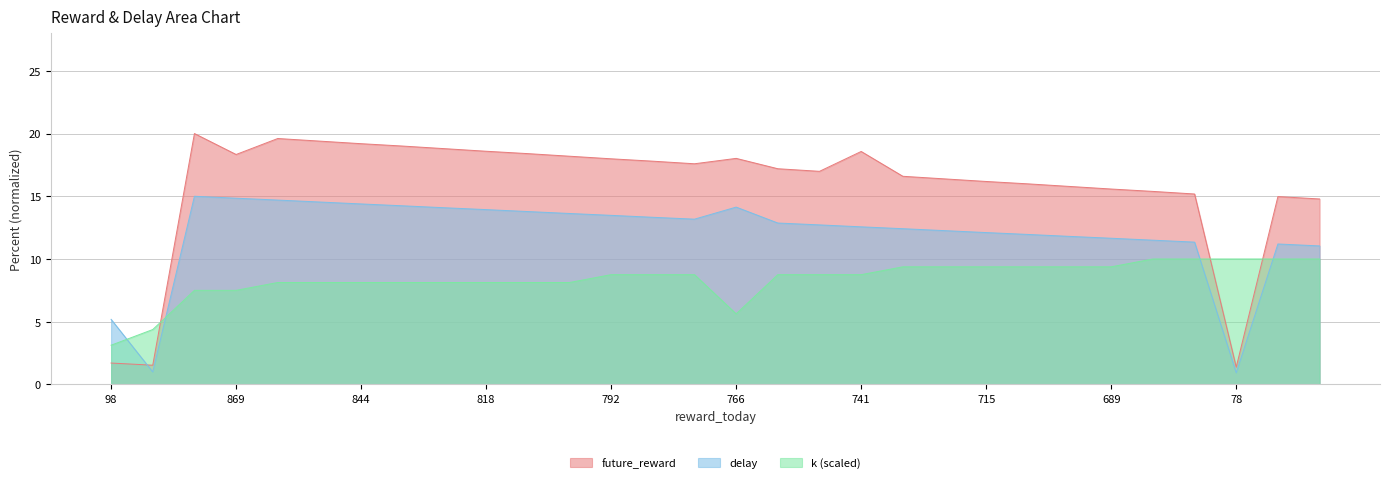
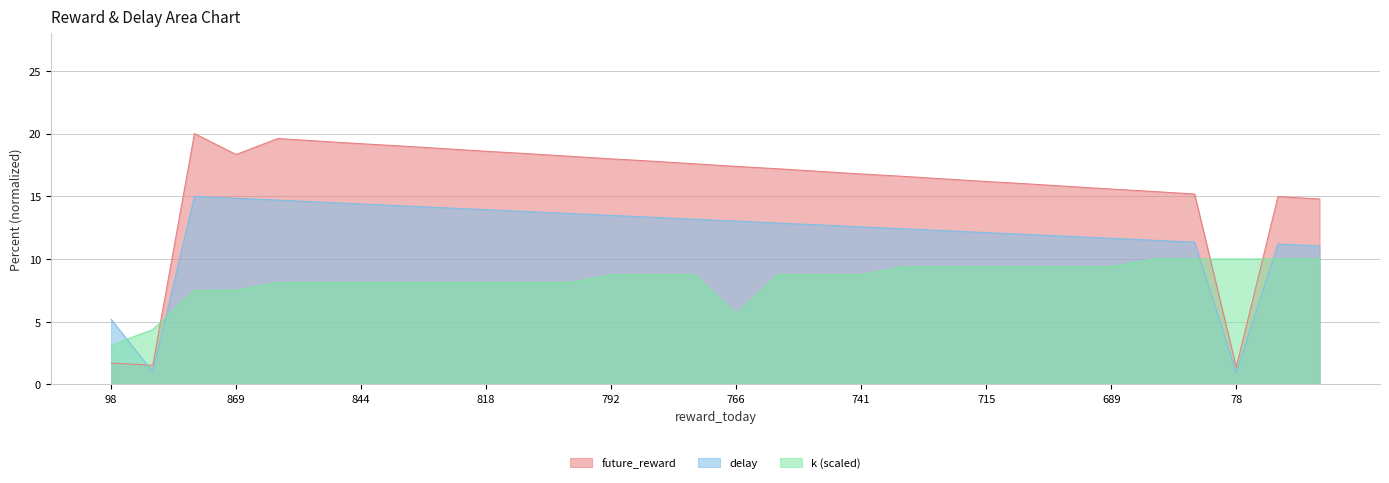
  {
    "future_reward": {
      "98": 1.7,
      "869": 18.3,
      "844": 19.2,
      "818": 18.6,
      "792": 18.0,
-     "766": 18.0,
-     "741": 18.6,
+     "766": 17.4,
+     "741": 16.8,
      "715": 16.2,
      "689": 15.6,
      "78": 1.4
    },
    "delay": {
      "98": 5.2,
      "869": 14.8,
      "844": 14.4,
      "818": 13.9,
      "792": 13.5,
-     "766": 14.1,
+     "766": 13.0,
      "741": 12.6,
      "715": 12.1,
      "689": 11.7,
      "78": 0.9
    },
    "k (scaled)": {
      "98": 3.1,
      "869": 7.5,
      "844": 8.1,
      "818": 8.1,
      "792": 8.8,
      "766": 5.6,
      "741": 8.8,
      "715": 9.4,
      "689": 9.4,
      "78": 10.0
    }
  }
